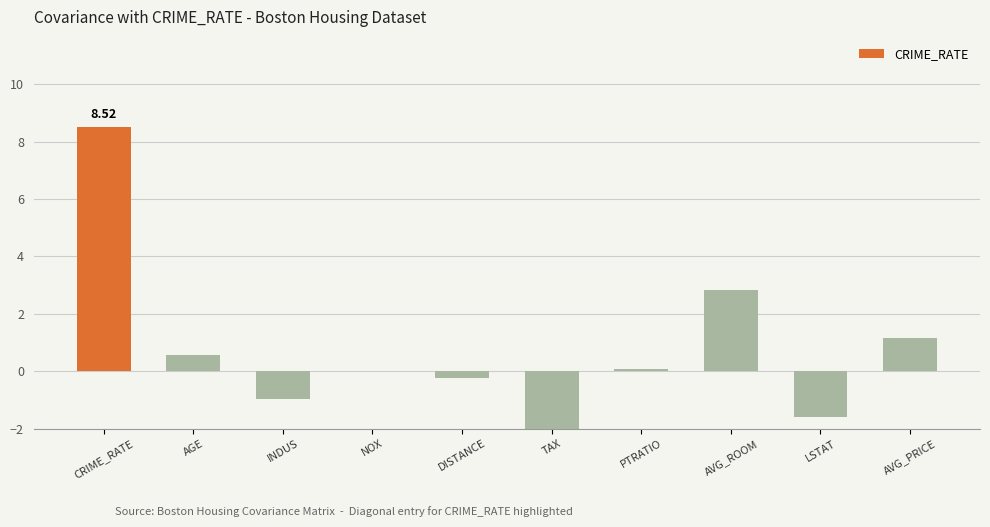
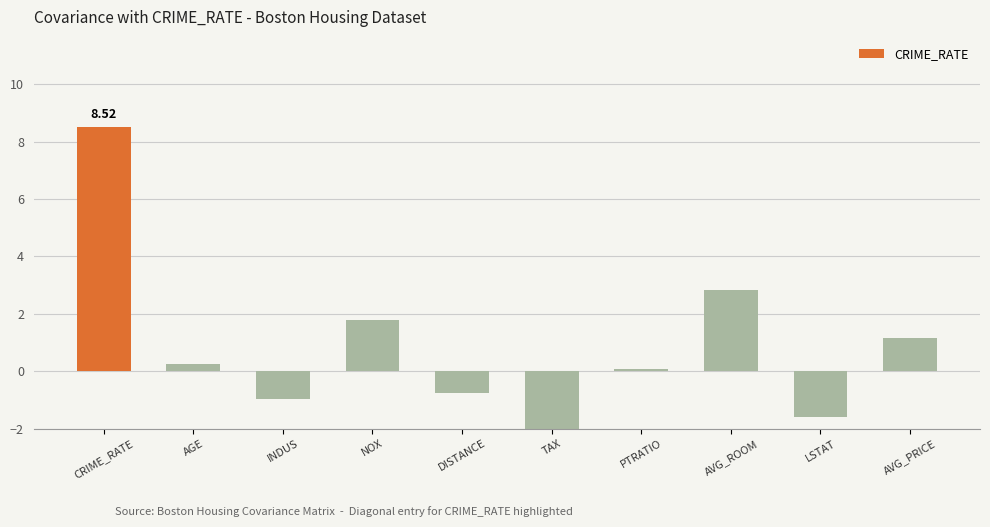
  {
-   "AGE": 0.6,
+   "AGE": 0.3,
    "INDUS": -1.0,
-   "NOX": 0.0,
-   "DISTANCE": -0.2,
+   "NOX": 1.8,
+   "DISTANCE": -0.8,
    "AVG_ROOM": 2.8,
    "LSTAT": -1.6,
    "AVG_PRICE": 1.2
  }
